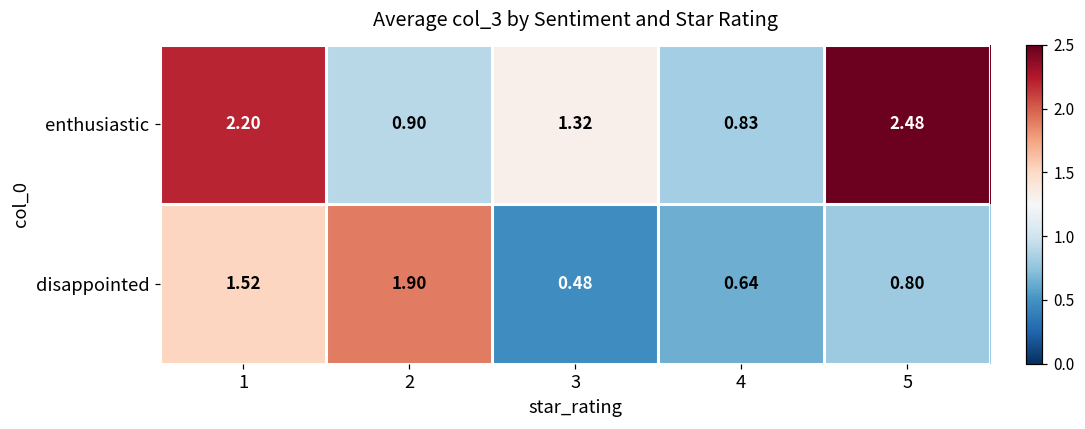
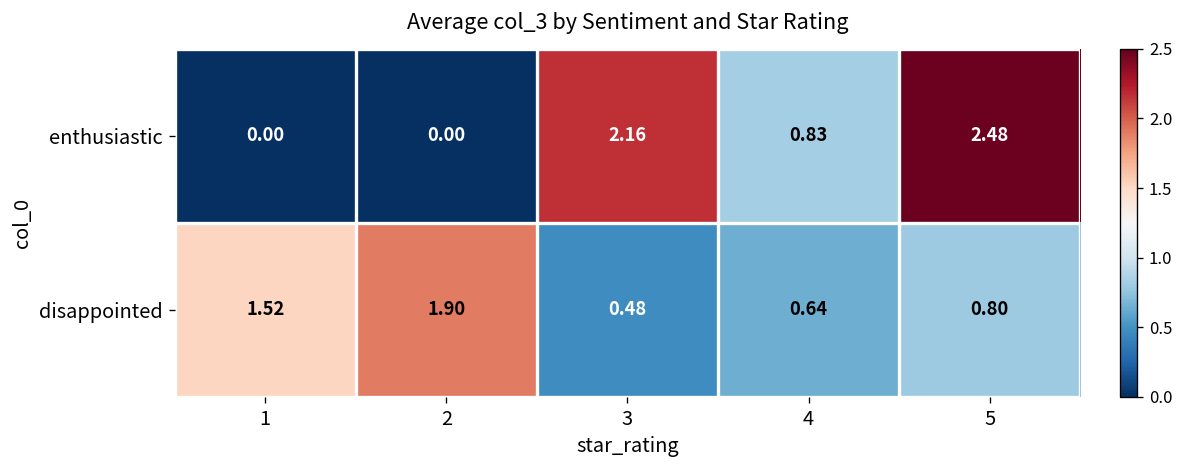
  {
    "enthusiastic": {
-     "1": 2.20,
-     "2": 0.90,
-     "3": 1.32,
+     "1": 0.00,
+     "2": 0.00,
+     "3": 2.16,
      "4": 0.83,
      "5": 2.48
    },
    "disappointed": {
      "1": 1.52,
      "2": 1.90,
      "3": 0.48,
      "4": 0.64,
      "5": 0.80
    }
  }
